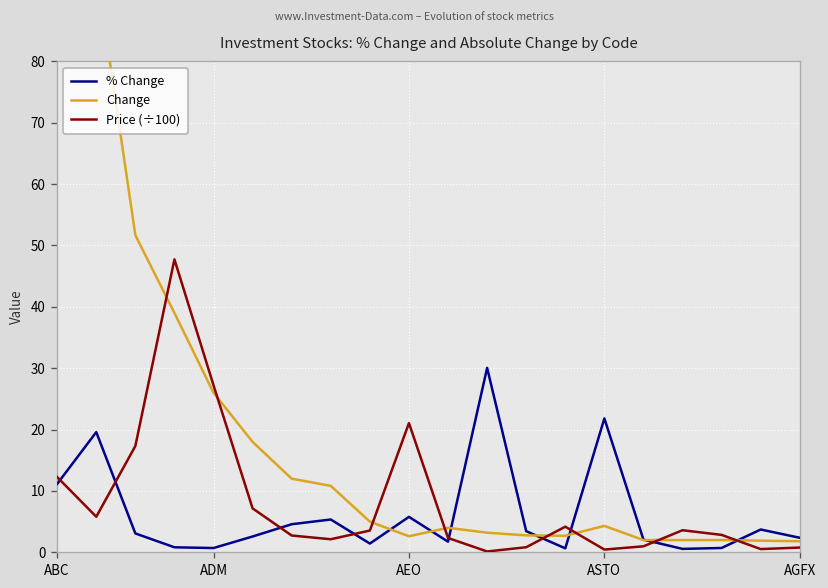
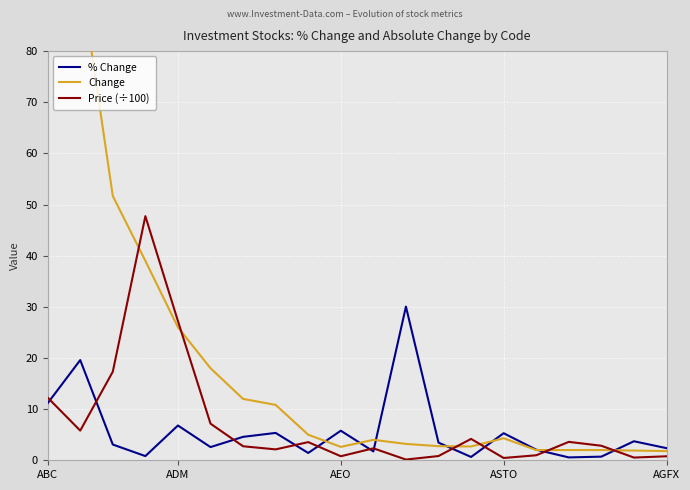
  {
    "% Change": {
      "ABC": 11,
-     "ADM": 1,
+     "ADM": 7,
      "AEO": 6,
-     "ASTO": 22,
+     "ASTO": 5,
      "AGFX": 2
    },
    "Change": {
      "ADM": 26,
      "AEO": 3,
      "ASTO": 4,
      "AGFX": 2
    },
    "Price (÷100)": {
      "ABC": 12,
      "ADM": 27,
-     "AEO": 21,
+     "AEO": 1,
      "ASTO": 0,
      "AGFX": 1
    }
  }
